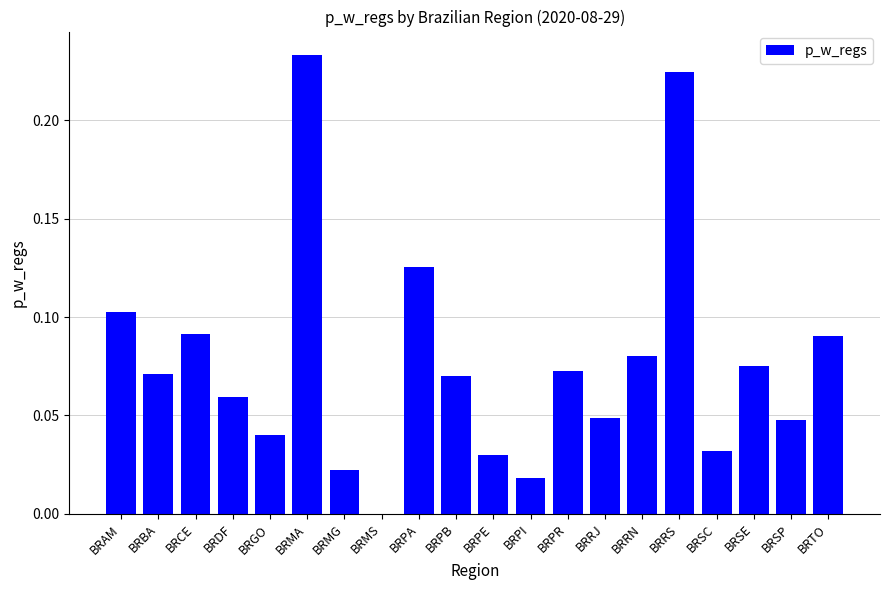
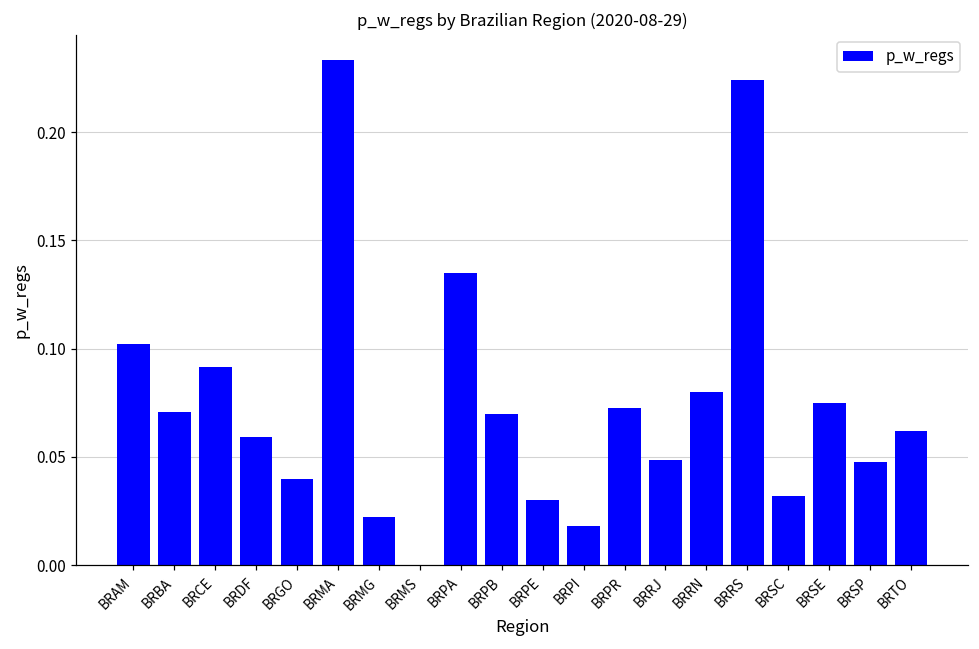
  {
    "BRAM": 0.102,
    "BRBA": 0.071,
    "BRCE": 0.091,
    "BRDF": 0.059,
    "BRGO": 0.040,
    "BRMA": 0.233,
    "BRMG": 0.022,
    "BRMS": 0.000,
-   "BRPA": 0.126,
+   "BRPA": 0.135,
    "BRPB": 0.070,
    "BRPE": 0.030,
    "BRPI": 0.018,
    "BRPR": 0.073,
    "BRRJ": 0.049,
    "BRRN": 0.080,
    "BRRS": 0.224,
    "BRSC": 0.032,
    "BRSE": 0.075,
    "BRSP": 0.047,
-   "BRTO": 0.090
+   "BRTO": 0.062
  }
